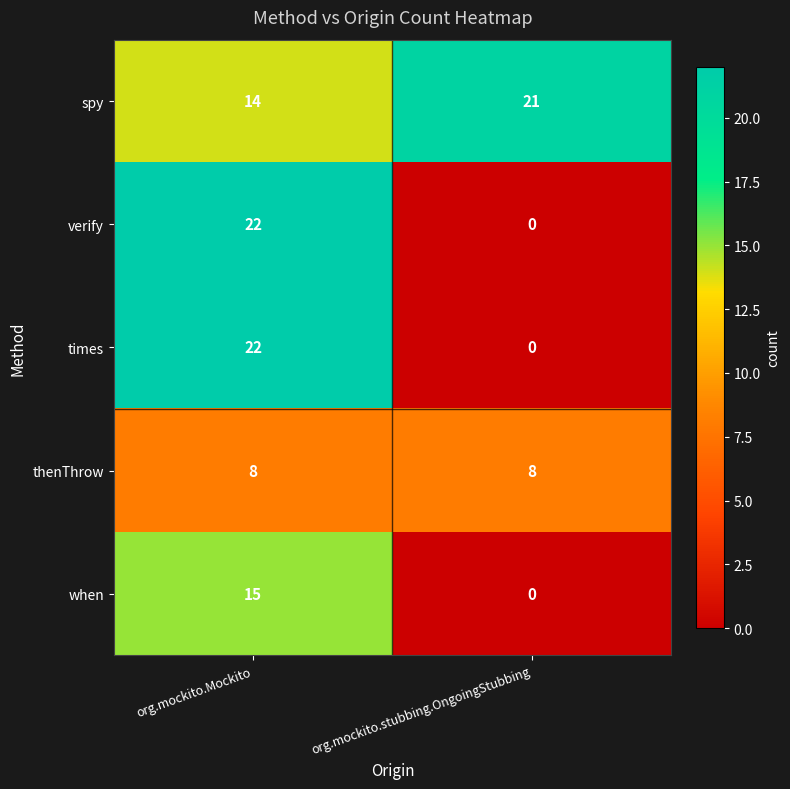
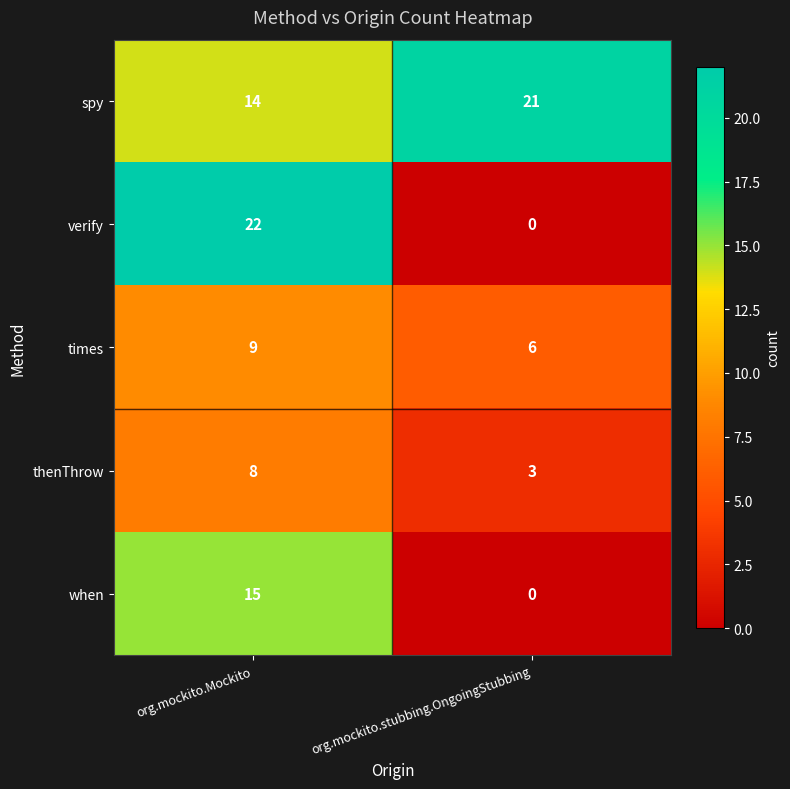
  {
    "spy": {
      "org.mockito.Mockito": 14,
      "org.mockito.stubbing.OngoingStubbing": 21
    },
    "verify": {
      "org.mockito.Mockito": 22,
      "org.mockito.stubbing.OngoingStubbing": 0
    },
    "times": {
-     "org.mockito.Mockito": 22,
-     "org.mockito.stubbing.OngoingStubbing": 0
+     "org.mockito.Mockito": 9,
+     "org.mockito.stubbing.OngoingStubbing": 6
    },
    "thenThrow": {
      "org.mockito.Mockito": 8,
-     "org.mockito.stubbing.OngoingStubbing": 8
+     "org.mockito.stubbing.OngoingStubbing": 3
    },
    "when": {
      "org.mockito.Mockito": 15,
      "org.mockito.stubbing.OngoingStubbing": 0
    }
  }
